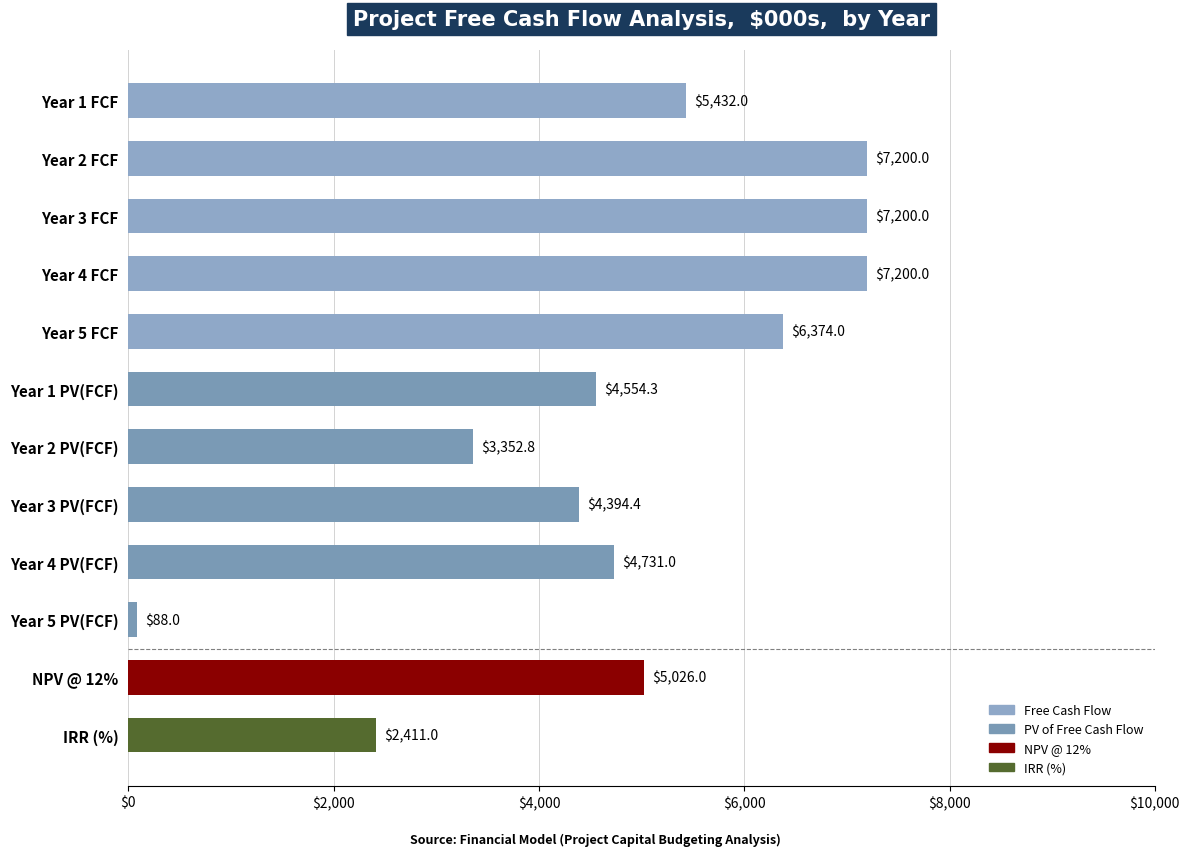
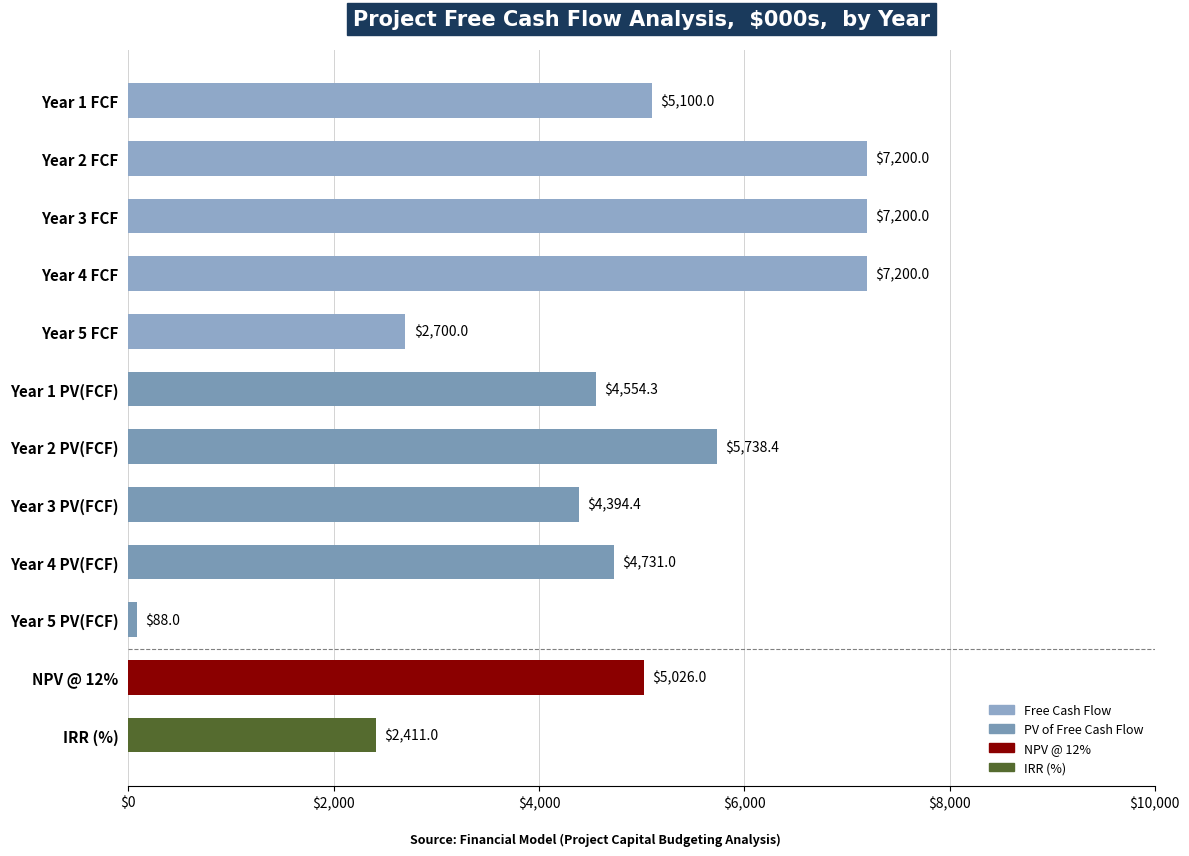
  {
-   "Year 1 FCF": "$5,432.0",
+   "Year 1 FCF": "$5,100.0",
    "Year 2 FCF": "$7,200.0",
    "Year 3 FCF": "$7,200.0",
    "Year 4 FCF": "$7,200.0",
-   "Year 5 FCF": "$6,374.0",
+   "Year 5 FCF": "$2,700.0",
    "Year 1 PV(FCF)": "$4,554.3",
-   "Year 2 PV(FCF)": "$3,352.8",
+   "Year 2 PV(FCF)": "$5,738.4",
    "Year 3 PV(FCF)": "$4,394.4",
    "Year 4 PV(FCF)": "$4,731.0",
    "Year 5 PV(FCF)": "$88.0",
    "NPV @ 12%": "$5,026.0",
    "IRR (%)": "$2,411.0"
  }
